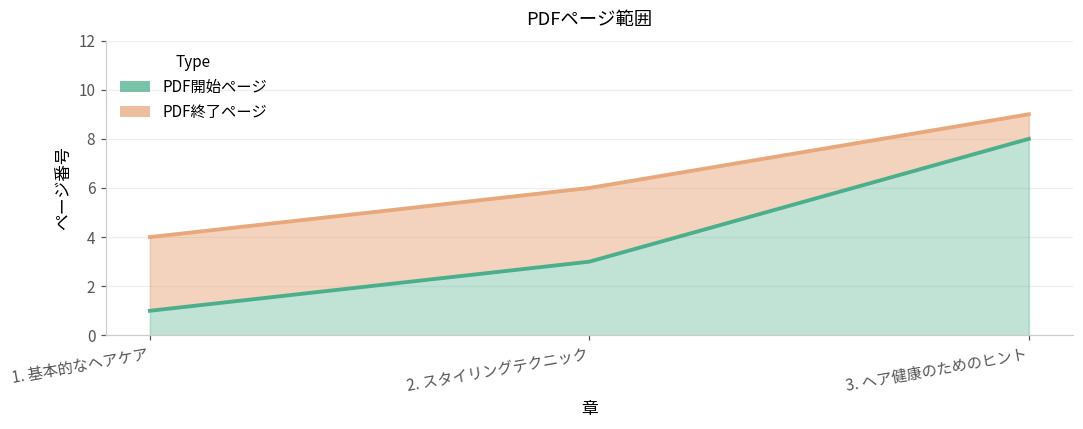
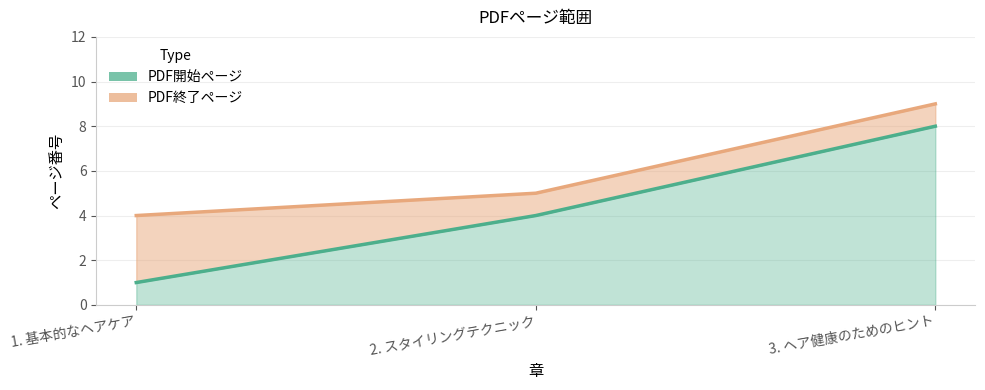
  {
    "PDF開始ページ": {
      "1. 基本的なヘアケア": 1,
-     "2. スタイリングテクニック": 3,
+     "2. スタイリングテクニック": 4,
      "3. ヘア健康のためのヒント": 8
    },
    "PDF終了ページ": {
      "1. 基本的なヘアケア": 4,
-     "2. スタイリングテクニック": 6,
+     "2. スタイリングテクニック": 5,
      "3. ヘア健康のためのヒント": 9
    }
  }
